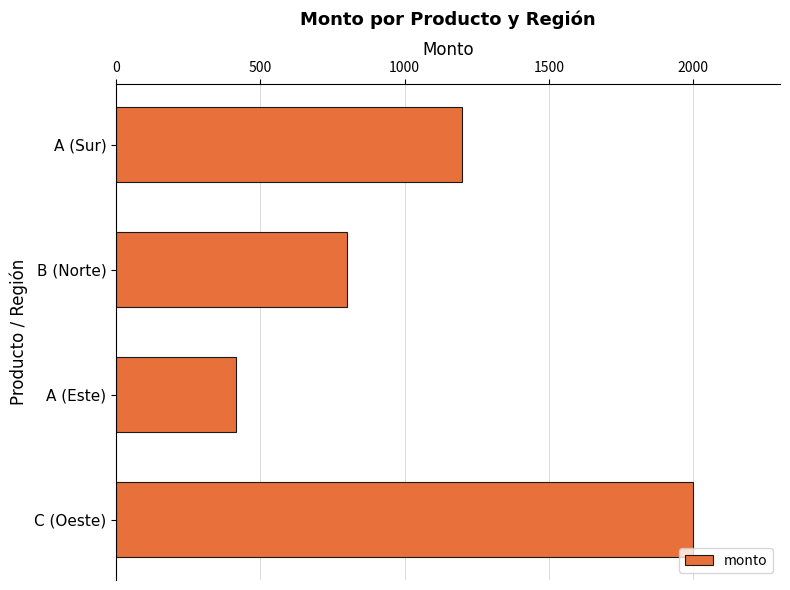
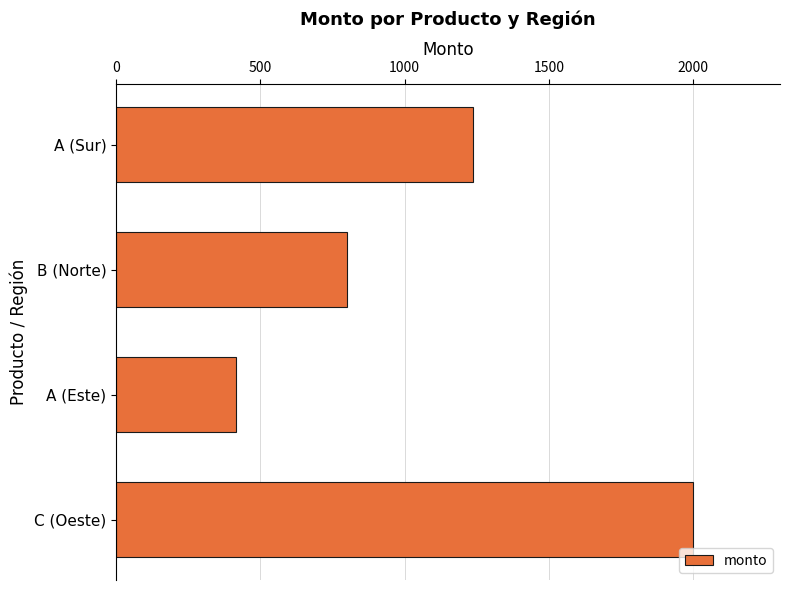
  {
-   "A (Sur)": 1200,
+   "A (Sur)": 1240,
    "B (Norte)": 800,
    "A (Este)": 410,
    "C (Oeste)": 2000
  }
